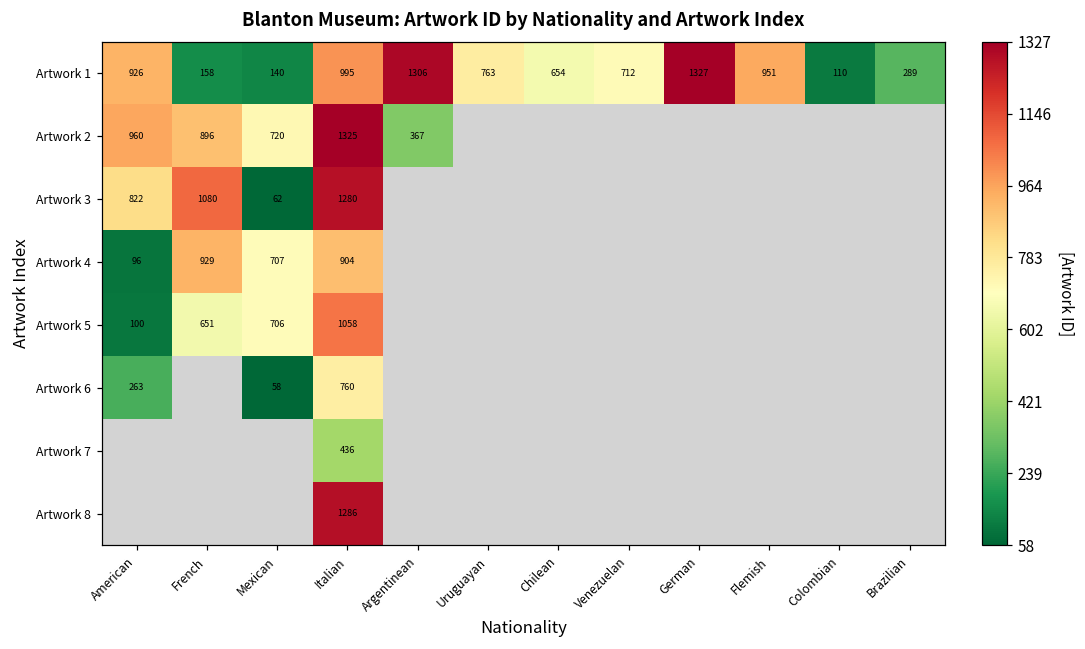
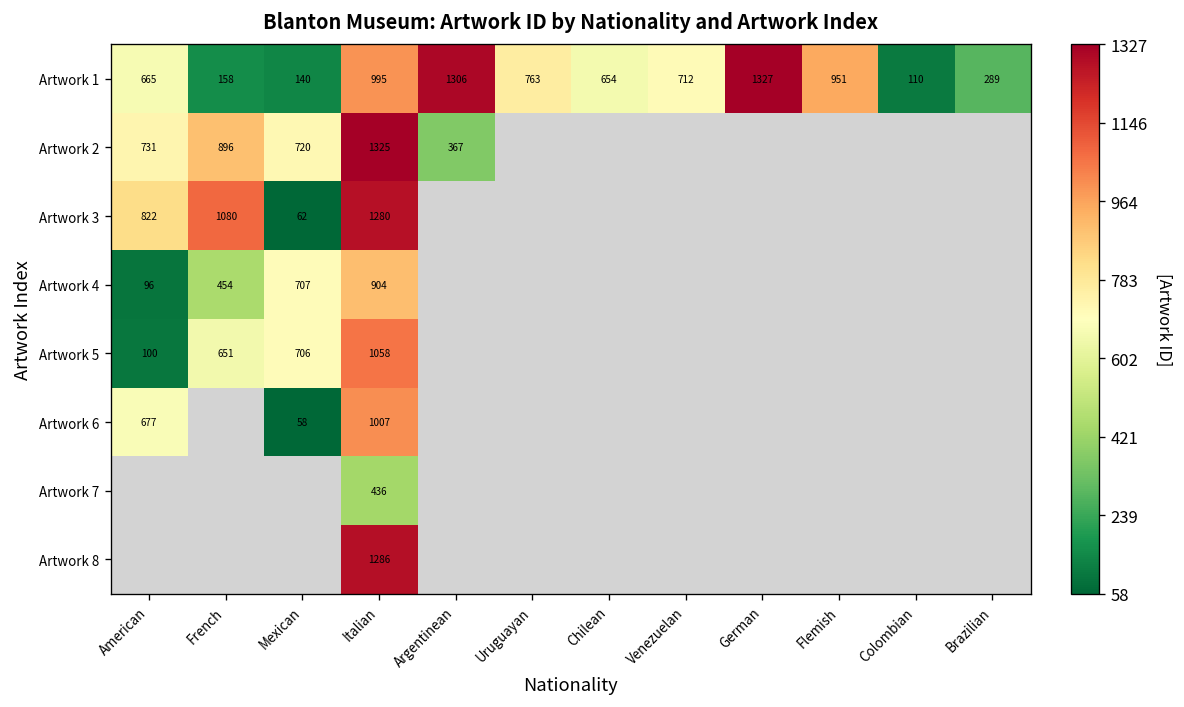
  {
    "Artwork 1": {
-     "American": 926,
+     "American": 665,
      "French": 158,
      "Mexican": 140,
      "Italian": 995,
      "Argentinean": 1306,
      "Uruguayan": 763,
      "Chilean": 654,
      "Venezuelan": 712,
      "German": 1327,
      "Flemish": 951,
      "Colombian": 110,
      "Brazilian": 289
    },
    "Artwork 2": {
-     "American": 960,
+     "American": 731,
      "French": 896,
      "Mexican": 720,
      "Italian": 1325,
      "Argentinean": 367
    },
    "Artwork 3": {
      "American": 822,
      "French": 1080,
      "Mexican": 62,
      "Italian": 1280
    },
    "Artwork 4": {
      "American": 96,
-     "French": 929,
+     "French": 454,
      "Mexican": 707,
      "Italian": 904
    },
    "Artwork 5": {
      "American": 100,
      "French": 651,
      "Mexican": 706,
      "Italian": 1058
    },
    "Artwork 6": {
-     "American": 263,
+     "American": 677,
      "Mexican": 58,
-     "Italian": 760
+     "Italian": 1007
    },
    "Artwork 7": {
      "Italian": 436
    },
    "Artwork 8": {
      "Italian": 1286
    }
  }
